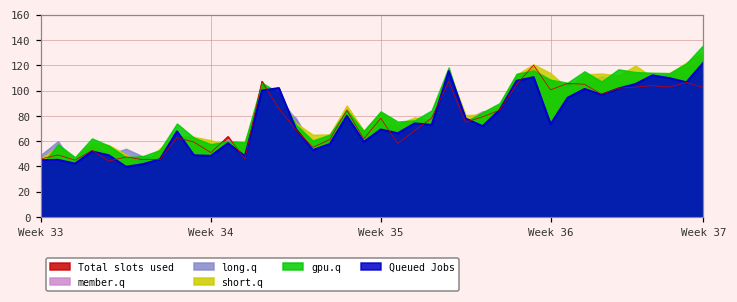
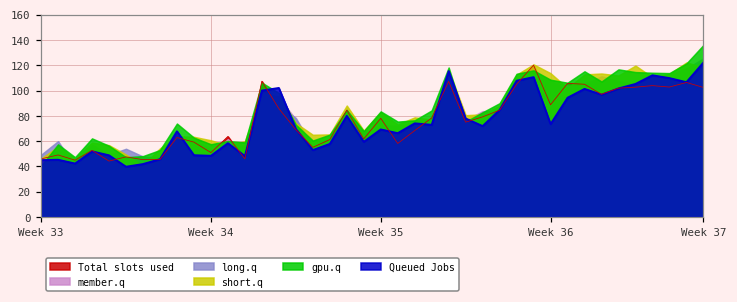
  {
    "Total slots used": {
-     "Week 36": 101,
+     "Week 36": 89,
      "Week 37": 102
    },
    "long.q": {
      "Week 33": 49,
      "Week 35": 73
    },
    "short.q": {
      "Week 34": 61,
      "Week 36": 114,
-     "Week 37": 130
+     "Week 37": 118
    },
    "gpu.q": {
      "Week 33": 40,
      "Week 34": 58,
      "Week 37": 136
    },
    "Queued Jobs": {
      "Week 35": 69,
      "Week 36": 73,
      "Week 37": 122
    }
  }
